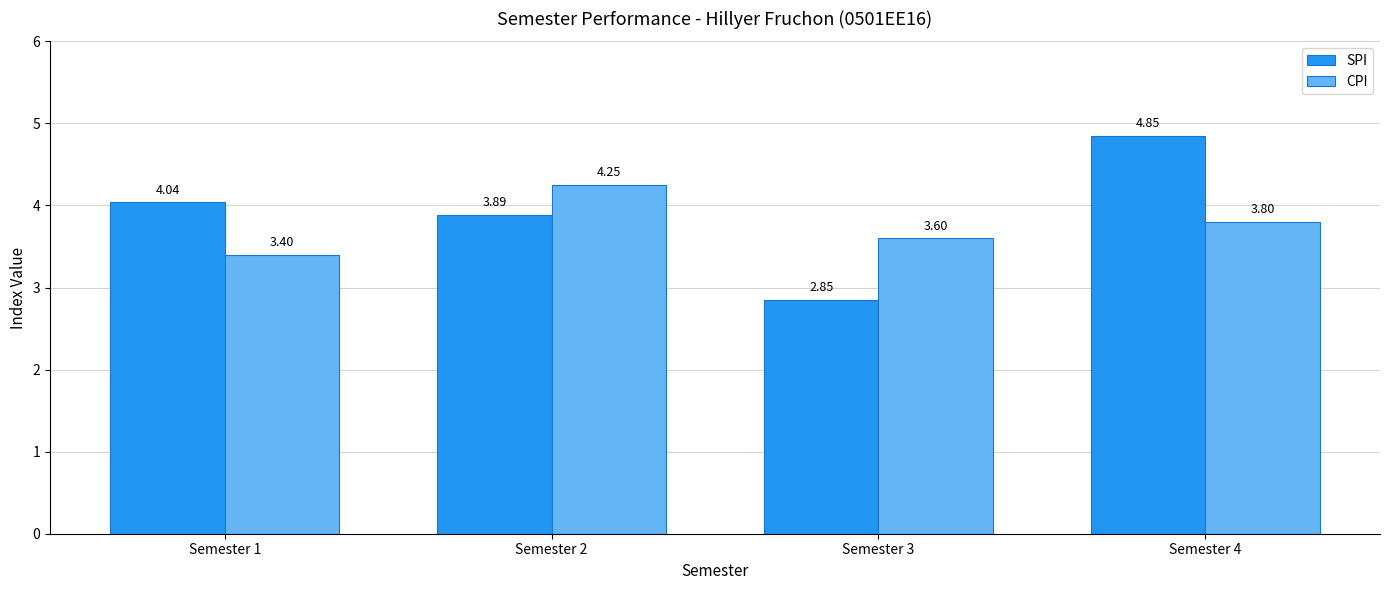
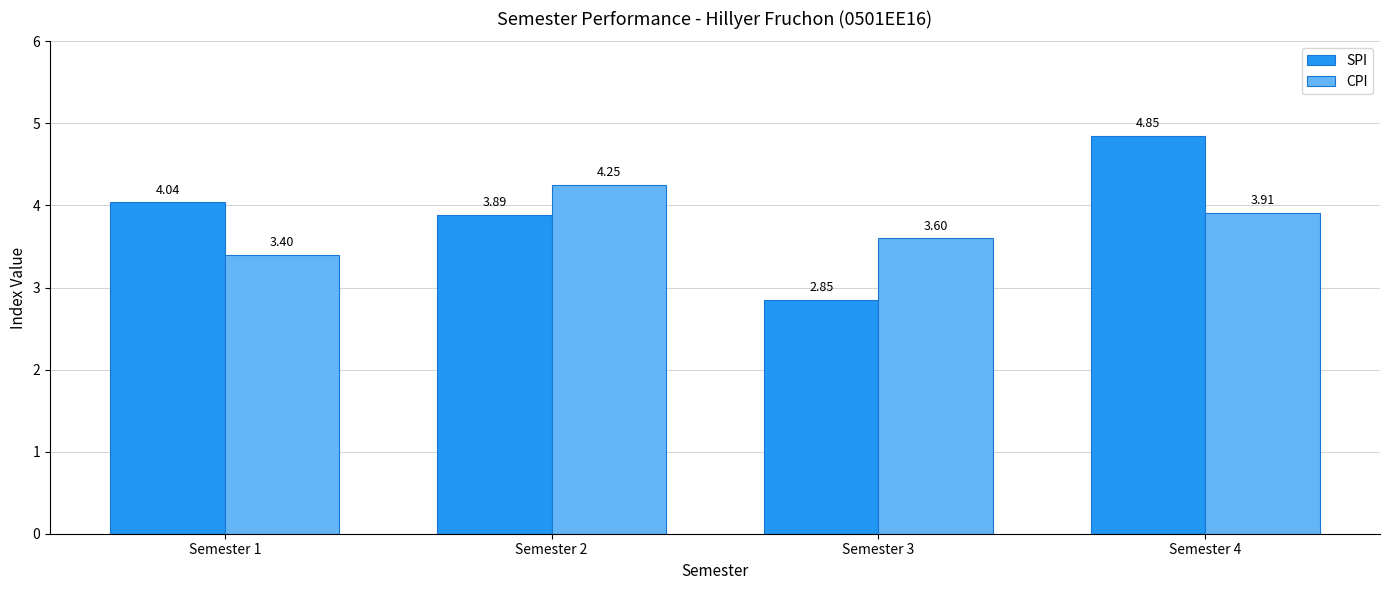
  {
    "SPI": {
      "Semester 1": 4.04,
      "Semester 2": 3.89,
      "Semester 3": 2.85,
      "Semester 4": 4.85
    },
    "CPI": {
      "Semester 1": 3.40,
      "Semester 2": 4.25,
      "Semester 3": 3.60,
-     "Semester 4": 3.80
+     "Semester 4": 3.91
    }
  }
